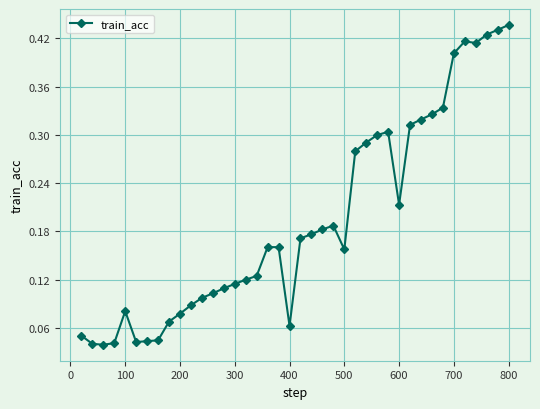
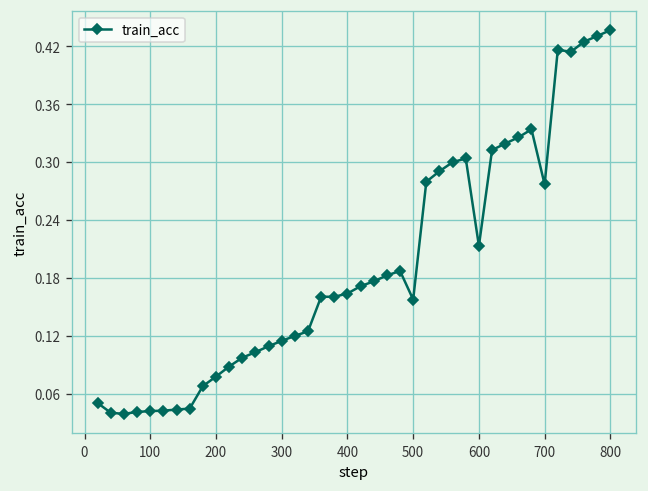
  {
-   "100": 0.08,
+   "100": 0.04,
    "200": 0.08,
    "300": 0.11,
-   "400": 0.06,
+   "400": 0.16,
    "500": 0.16,
    "600": 0.21,
-   "700": 0.40,
+   "700": 0.28,
    "800": 0.44
  }
